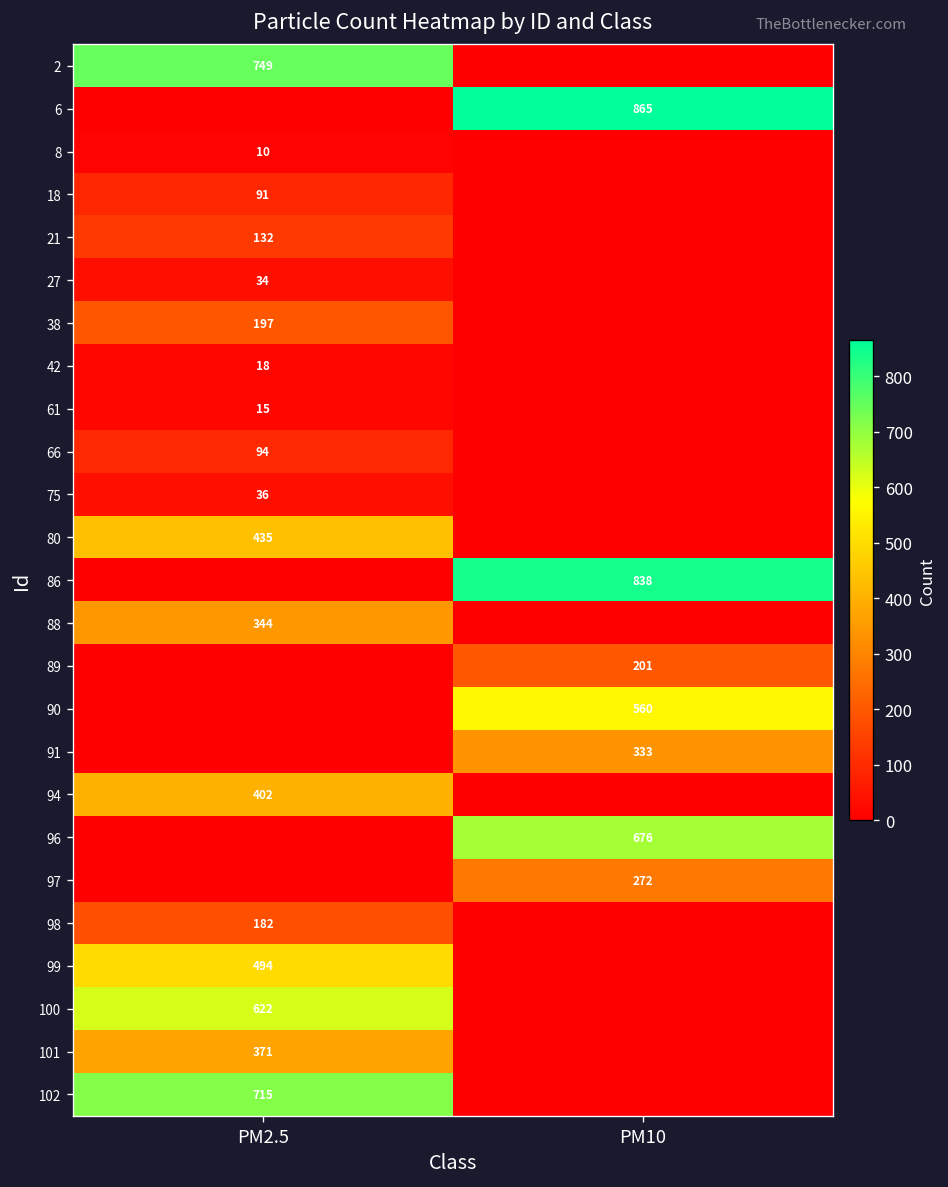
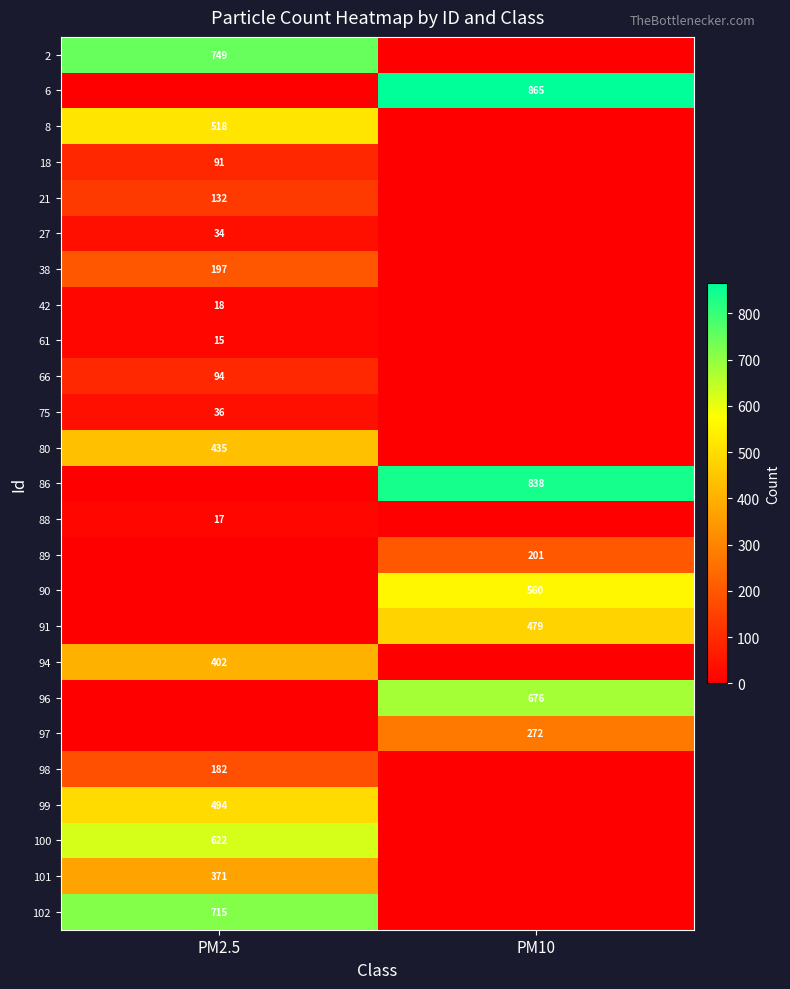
  {
    "2": {
      "PM2.5": 749
    },
    "6": {
      "PM10": 865
    },
    "8": {
-     "PM2.5": 10
+     "PM2.5": 518
    },
    "18": {
      "PM2.5": 91
    },
    "21": {
      "PM2.5": 132
    },
    "27": {
      "PM2.5": 34
    },
    "38": {
      "PM2.5": 197
    },
    "42": {
      "PM2.5": 18
    },
    "61": {
      "PM2.5": 15
    },
    "66": {
      "PM2.5": 94
    },
    "75": {
      "PM2.5": 36
    },
    "80": {
      "PM2.5": 435
    },
    "86": {
      "PM10": 838
    },
    "88": {
-     "PM2.5": 344
+     "PM2.5": 17
    },
    "89": {
      "PM10": 201
    },
    "90": {
      "PM10": 560
    },
    "91": {
-     "PM10": 333
+     "PM10": 479
    },
    "94": {
      "PM2.5": 402
    },
    "96": {
      "PM10": 676
    },
    "97": {
      "PM10": 272
    },
    "98": {
      "PM2.5": 182
    },
    "99": {
      "PM2.5": 494
    },
    "100": {
      "PM2.5": 622
    },
    "101": {
      "PM2.5": 371
    },
    "102": {
      "PM2.5": 715
    }
  }
